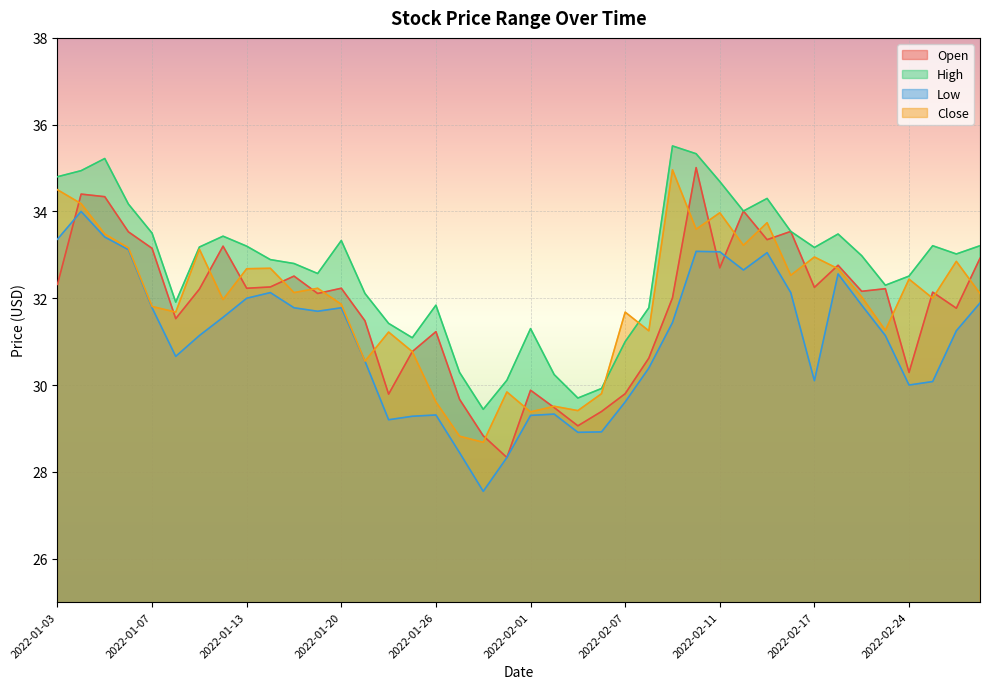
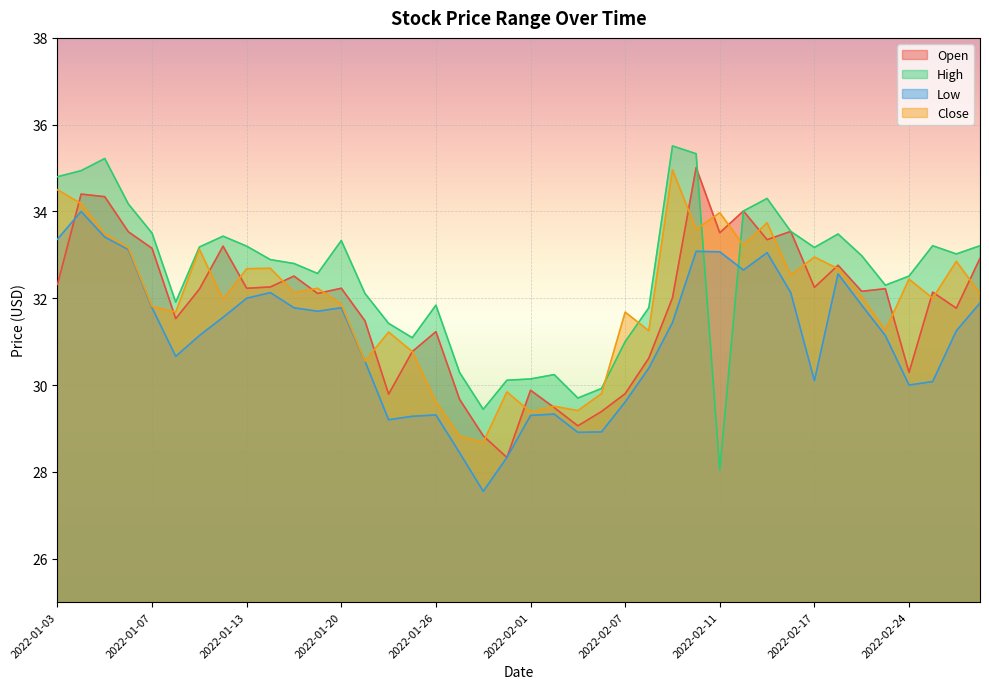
  {
    "Open": {
      "2022-01-03": 32.3,
      "2022-01-07": 33.2,
      "2022-01-13": 32.2,
      "2022-01-20": 32.2,
      "2022-01-26": 31.2,
      "2022-02-01": 29.9,
      "2022-02-07": 29.8,
-     "2022-02-11": 32.7,
+     "2022-02-11": 33.5,
      "2022-02-17": 32.3,
      "2022-02-24": 30.3
    },
    "High": {
      "2022-01-03": 34.8,
      "2022-01-07": 33.5,
      "2022-01-13": 33.2,
      "2022-01-20": 33.3,
      "2022-01-26": 31.8,
-     "2022-02-01": 31.3,
+     "2022-02-01": 30.1,
      "2022-02-07": 31.0,
-     "2022-02-11": 34.7,
+     "2022-02-11": 28.0,
      "2022-02-17": 33.2,
      "2022-02-24": 32.5
    },
    "Low": {
      "2022-01-03": 33.4,
      "2022-01-13": 32.0,
      "2022-01-20": 31.8,
      "2022-01-26": 29.3,
      "2022-02-01": 29.3,
      "2022-02-07": 29.6,
      "2022-02-11": 33.1,
      "2022-02-17": 30.1,
      "2022-02-24": 30.0
    },
    "Close": {
      "2022-01-03": 34.5,
      "2022-01-13": 32.7,
      "2022-01-20": 31.9,
      "2022-01-26": 29.6,
      "2022-02-01": 29.4,
      "2022-02-07": 31.7,
      "2022-02-11": 34.0,
      "2022-02-17": 33.0,
      "2022-02-24": 32.4
    }
  }
